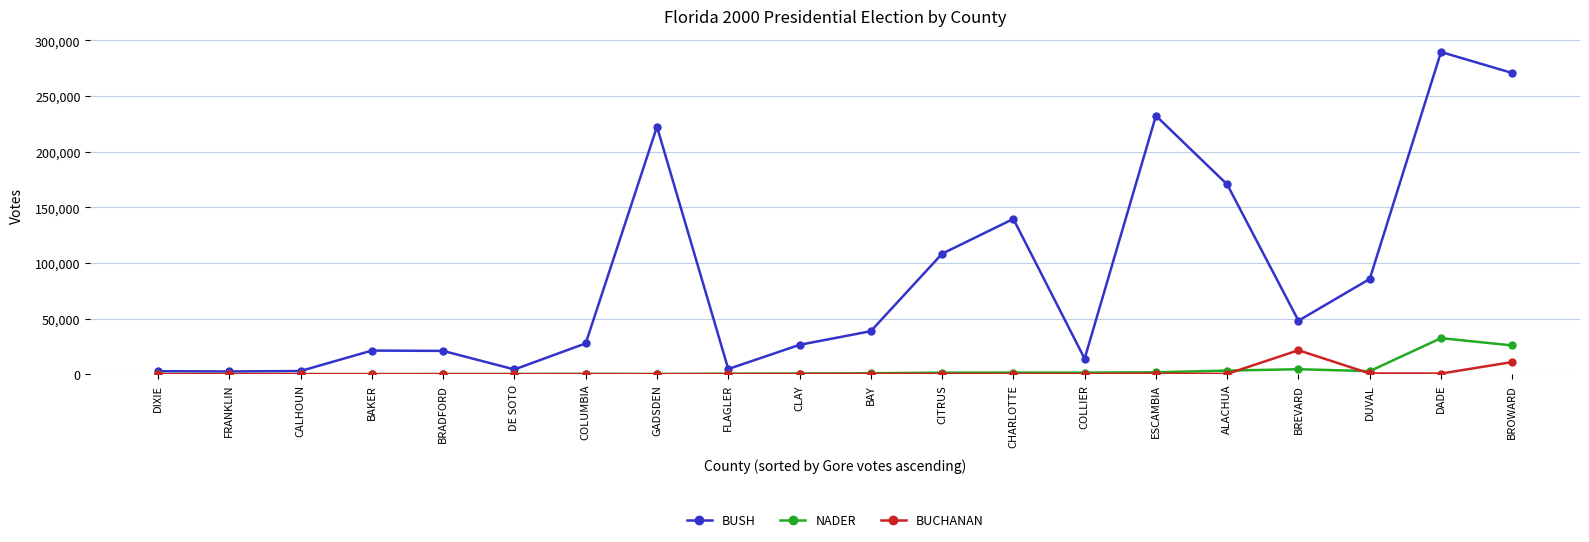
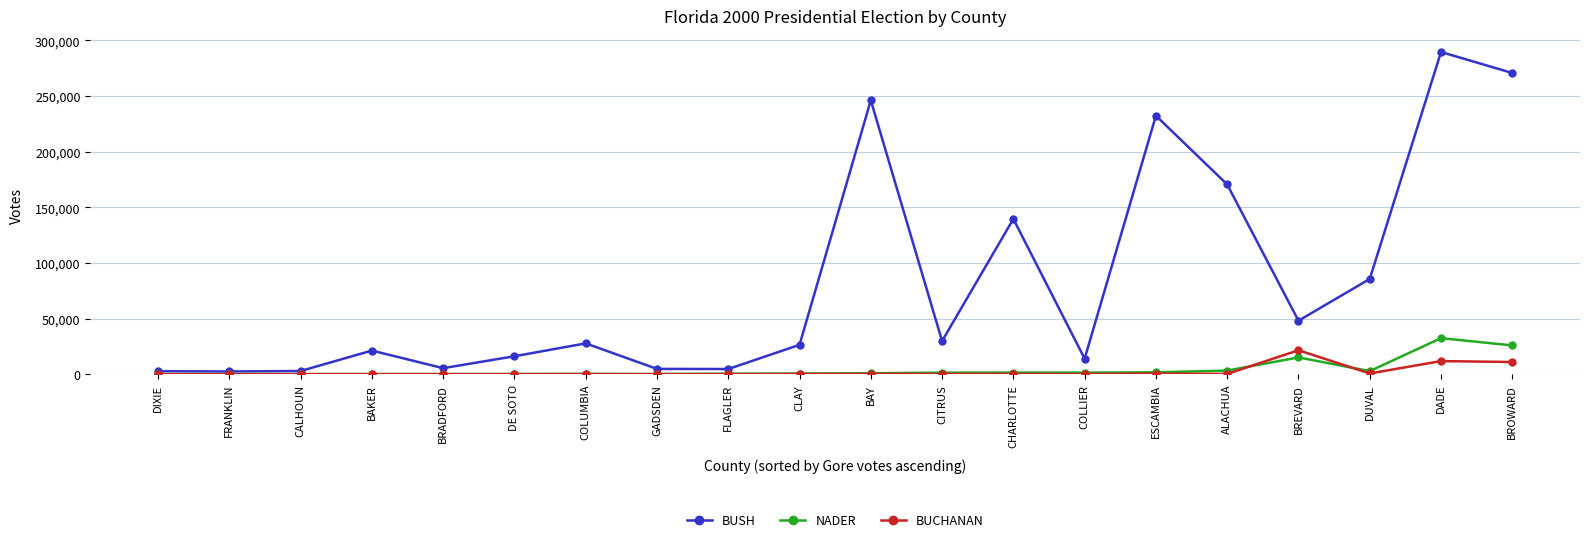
  {
    "BUSH": {
      "DIXIE": "3,000",
      "FRANKLIN": "2,000",
      "CALHOUN": "3,000",
      "BAKER": "21,000",
-     "BRADFORD": "21,000",
-     "DE SOTO": "4,000",
+     "BRADFORD": "5,000",
+     "DE SOTO": "16,000",
      "COLUMBIA": "28,000",
-     "GADSDEN": "222,000",
+     "GADSDEN": "5,000",
      "FLAGLER": "5,000",
      "CLAY": "26,000",
-     "BAY": "39,000",
-     "CITRUS": "108,000",
+     "BAY": "246,000",
+     "CITRUS": "30,000",
      "CHARLOTTE": "139,000",
      "COLLIER": "14,000",
      "ESCAMBIA": "232,000",
      "ALACHUA": "170,000",
      "BREVARD": "48,000",
      "DUVAL": "86,000",
      "DADE": "289,000",
      "BROWARD": "271,000"
    },
    "NADER": {
      "ALACHUA": "3,000",
-     "BREVARD": "4,000",
+     "BREVARD": "15,000",
      "DADE": "32,000",
      "BROWARD": "26,000"
    },
    "BUCHANAN": {
      "ALACHUA": "0",
      "BREVARD": "22,000",
-     "DADE": "1,000",
+     "DADE": "12,000",
      "BROWARD": "11,000"
    }
  }
